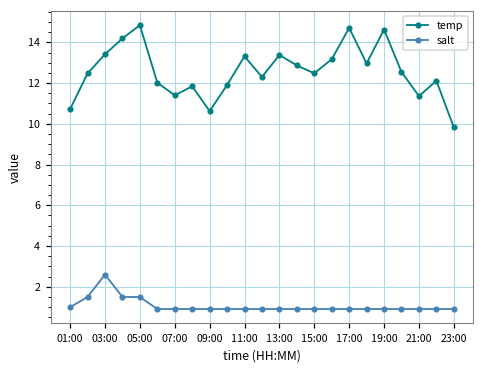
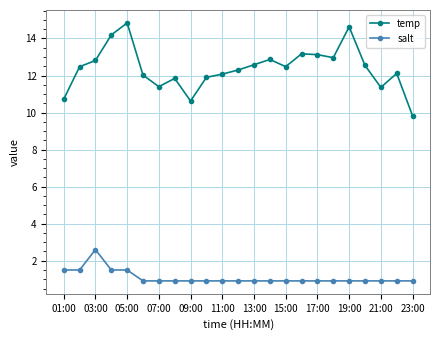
  {
    "temp": {
      "01:00": 10.7,
-     "03:00": 13.4,
+     "03:00": 12.8,
      "05:00": 14.8,
      "07:00": 11.4,
      "09:00": 10.6,
-     "11:00": 13.3,
-     "13:00": 13.4,
+     "11:00": 12.1,
+     "13:00": 12.6,
      "15:00": 12.5,
-     "17:00": 14.7,
+     "17:00": 13.1,
      "19:00": 14.6,
      "21:00": 11.4,
      "23:00": 9.8
    },
    "salt": {
-     "01:00": 1.0,
+     "01:00": 1.5,
      "03:00": 2.6,
      "05:00": 1.5,
      "07:00": 0.9,
      "09:00": 0.9,
      "11:00": 0.9,
      "13:00": 0.9,
      "15:00": 0.9,
      "17:00": 0.9,
      "19:00": 0.9,
      "21:00": 0.9,
      "23:00": 0.9
    }
  }
